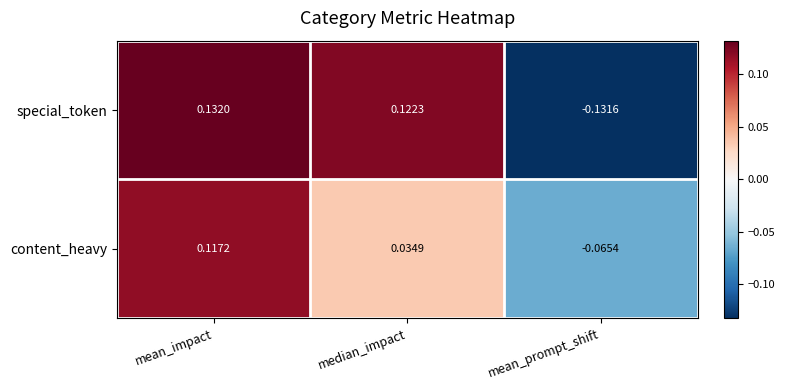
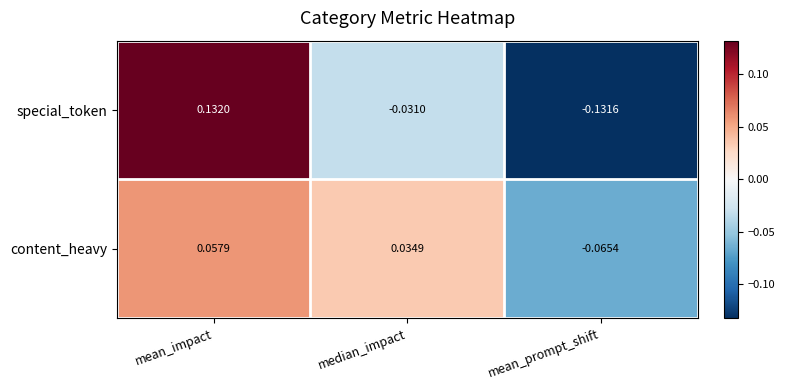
  {
    "special_token": {
      "mean_impact": 0.1320,
-     "median_impact": 0.1223,
+     "median_impact": -0.0310,
      "mean_prompt_shift": -0.1316
    },
    "content_heavy": {
-     "mean_impact": 0.1172,
+     "mean_impact": 0.0579,
      "median_impact": 0.0349,
      "mean_prompt_shift": -0.0654
    }
  }
